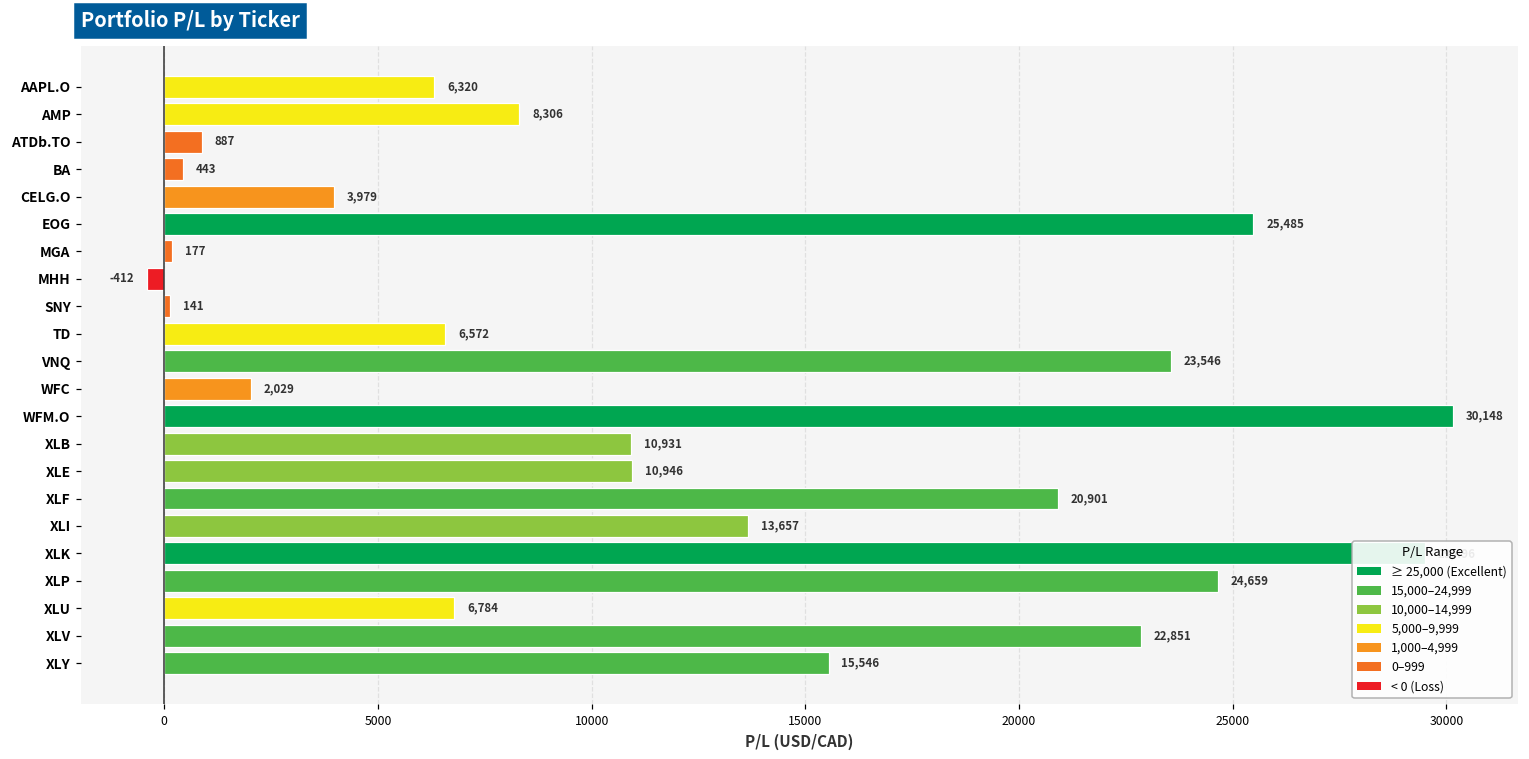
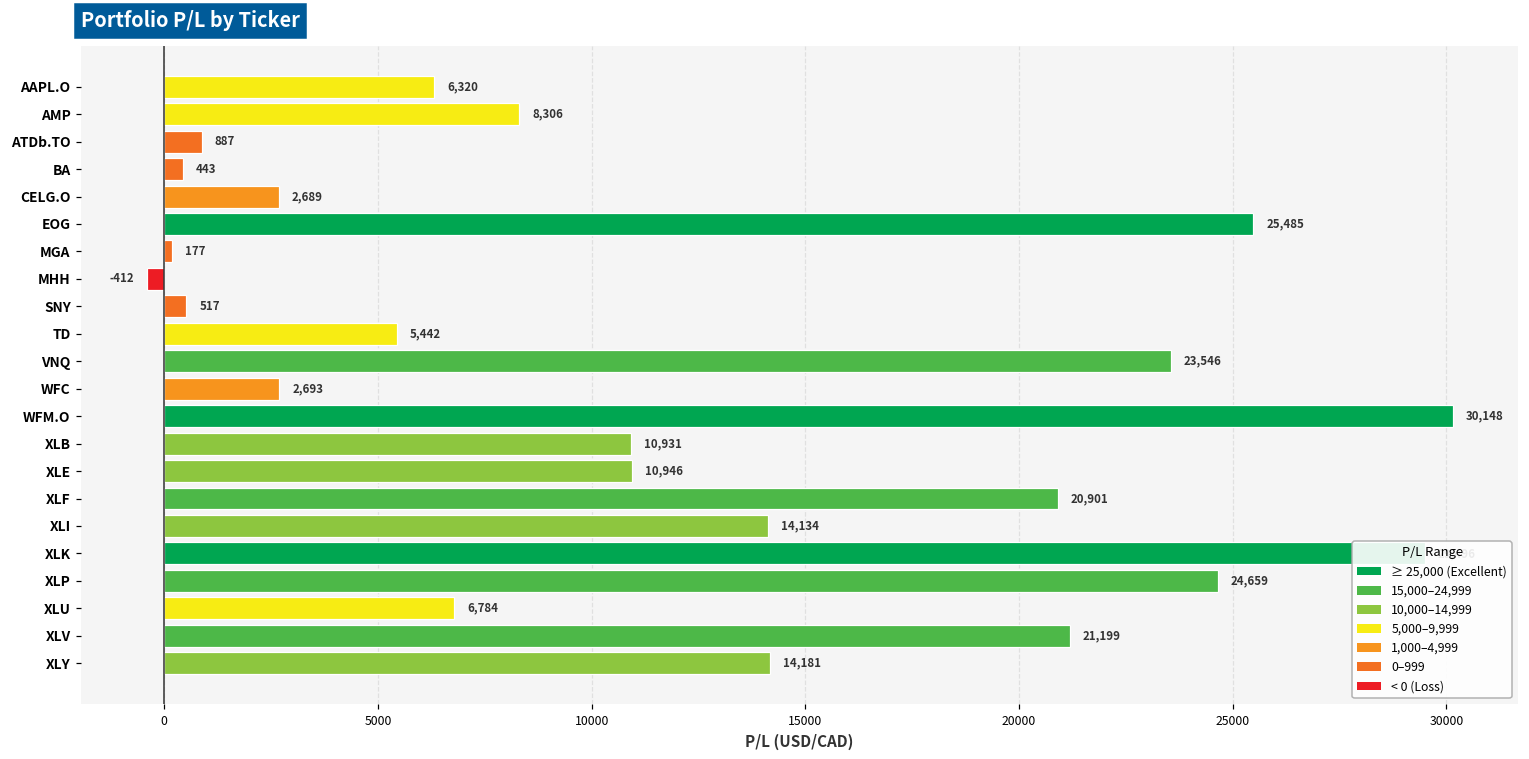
  {
    "AAPL.O": "6,320",
    "AMP": "8,306",
    "ATDb.TO": "887",
    "BA": "443",
-   "CELG.O": "3,979",
+   "CELG.O": "2,689",
    "EOG": "25,485",
    "MGA": "177",
    "MHH": "-412",
-   "SNY": "141",
-   "TD": "6,572",
+   "SNY": "517",
+   "TD": "5,442",
    "VNQ": "23,546",
-   "WFC": "2,029",
+   "WFC": "2,693",
    "WFM.O": "30,148",
    "XLB": "10,931",
    "XLE": "10,946",
    "XLF": "20,901",
-   "XLI": "13,657",
+   "XLI": "14,134",
    "XLP": "24,659",
    "XLU": "6,784",
-   "XLV": "22,851",
-   "XLY": "15,546"
+   "XLV": "21,199",
+   "XLY": "14,181"
  }
